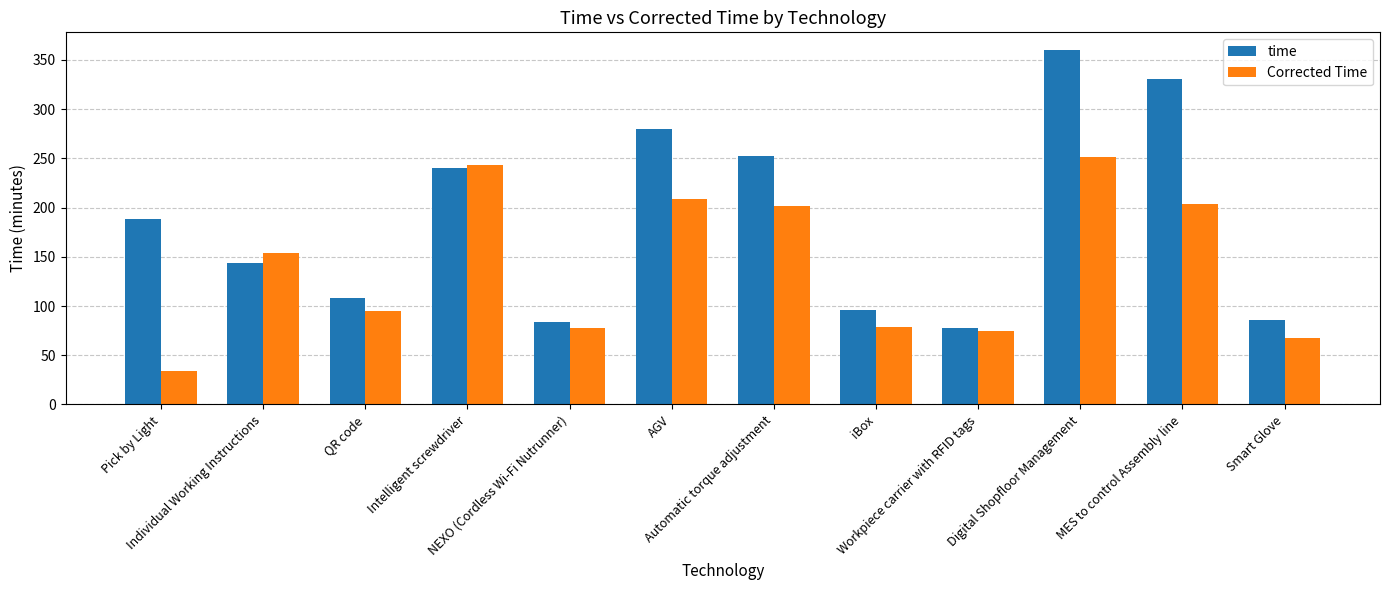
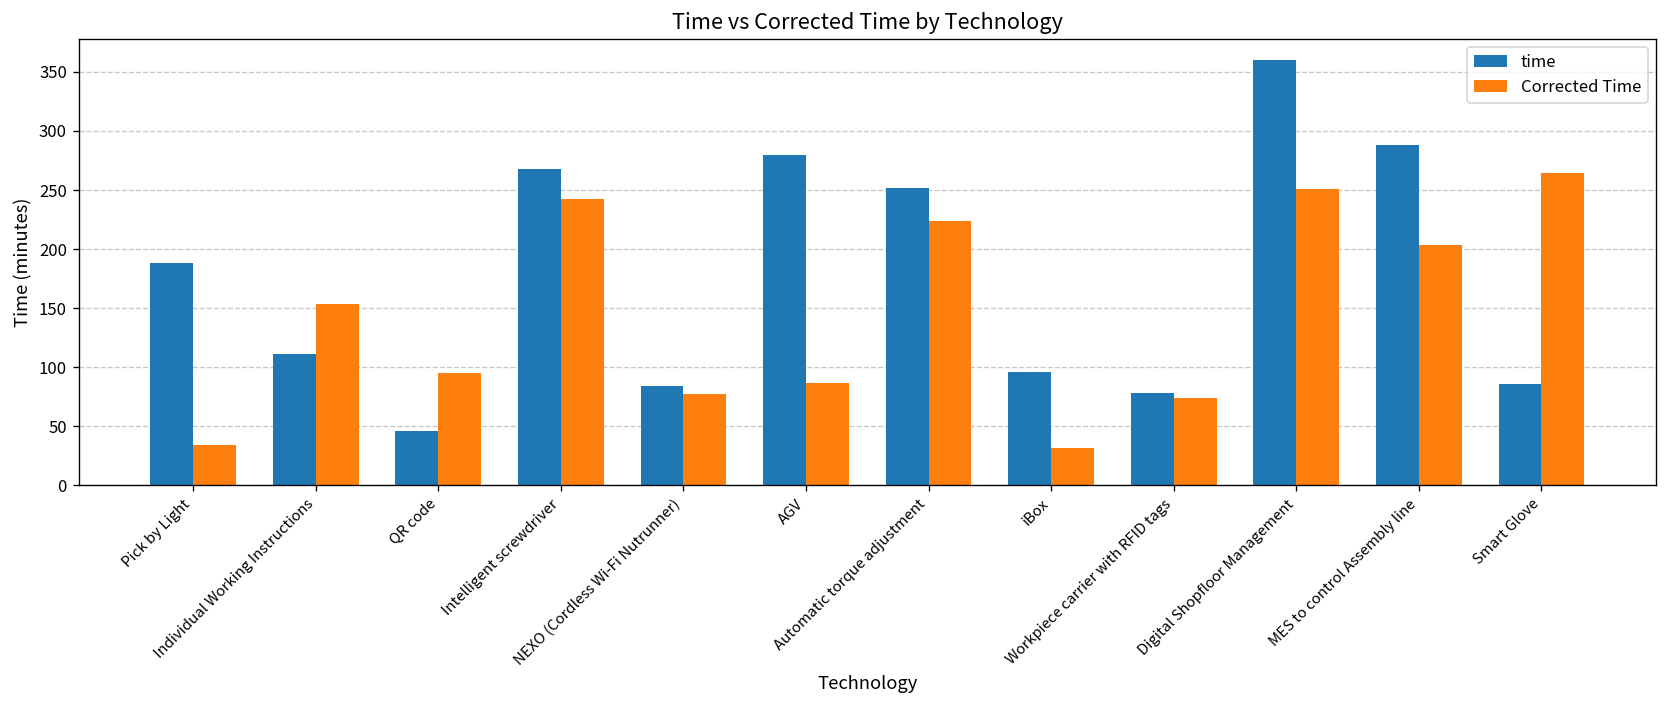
  {
    "time": {
      "Pick by Light": 190,
-     "Individual Working Instructions": 140,
-     "QR code": 110,
-     "Intelligent screwdriver": 240,
+     "Individual Working Instructions": 110,
+     "QR code": 50,
+     "Intelligent screwdriver": 270,
      "NEXO (Cordless Wi-Fi Nutrunner)": 80,
      "AGV": 280,
      "Automatic torque adjustment": 250,
      "iBox": 100,
      "Workpiece carrier with RFID tags": 80,
      "Digital Shopfloor Management": 360,
-     "MES to control Assembly line": 330,
+     "MES to control Assembly line": 290,
      "Smart Glove": 90
    },
    "Corrected Time": {
      "Pick by Light": 30,
      "Individual Working Instructions": 150,
      "QR code": 90,
      "Intelligent screwdriver": 240,
      "NEXO (Cordless Wi-Fi Nutrunner)": 80,
-     "AGV": 210,
-     "Automatic torque adjustment": 200,
-     "iBox": 80,
+     "AGV": 90,
+     "Automatic torque adjustment": 220,
+     "iBox": 30,
      "Workpiece carrier with RFID tags": 70,
      "Digital Shopfloor Management": 250,
      "MES to control Assembly line": 200,
-     "Smart Glove": 70
+     "Smart Glove": 260
    }
  }
